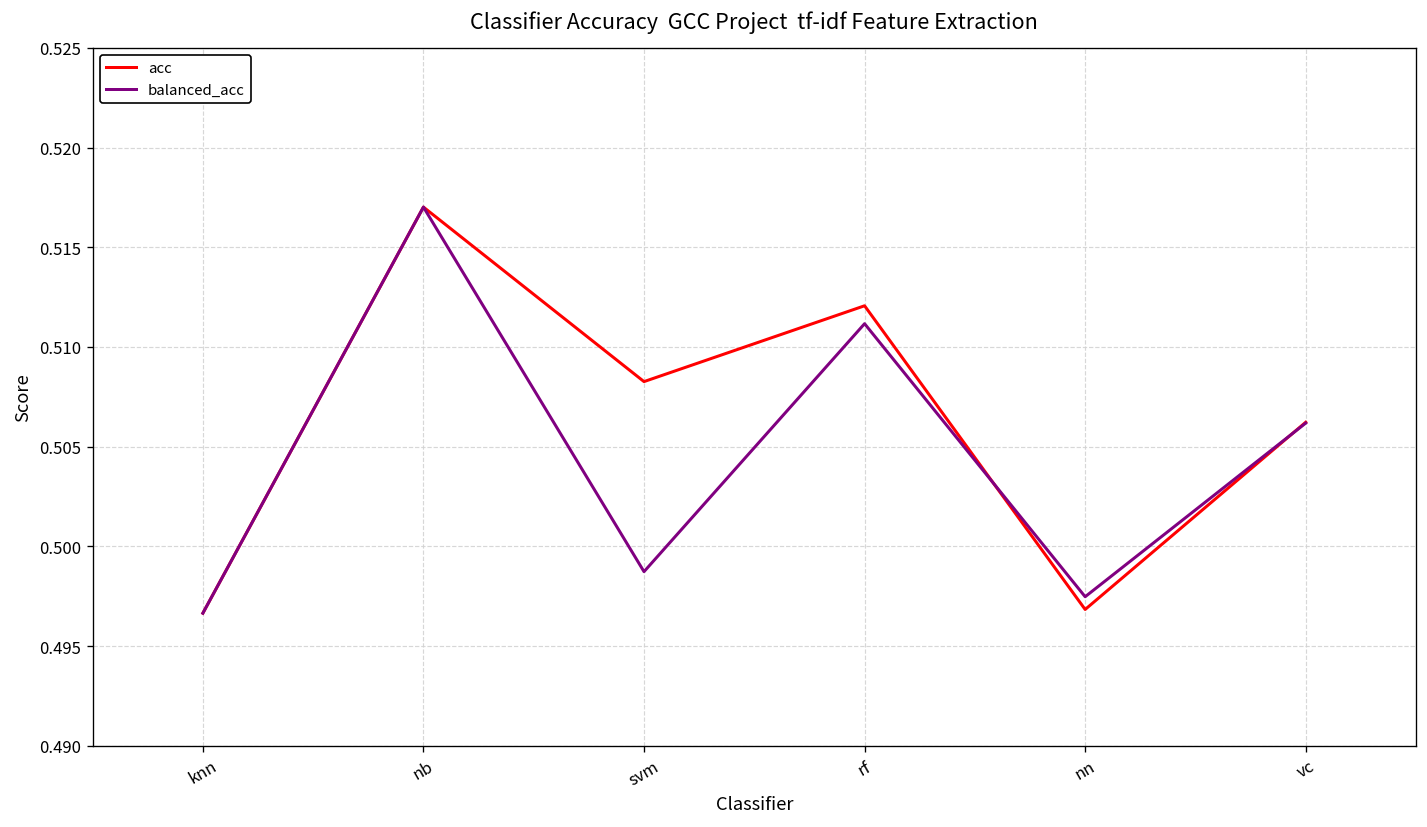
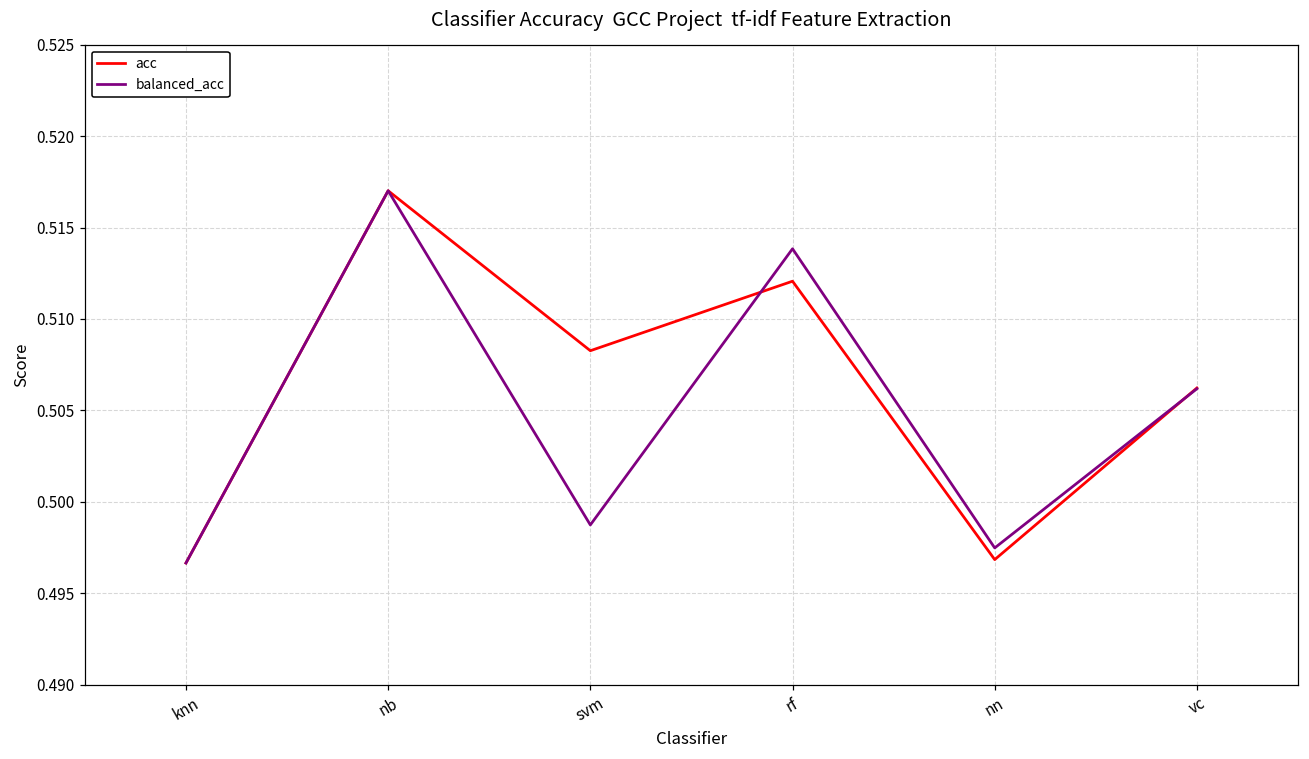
  {
    "acc": {
      "svm": 0.5083,
      "rf": 0.5121,
      "nn": 0.4968
    },
    "balanced_acc": {
      "svm": 0.4987,
-     "rf": 0.5112,
+     "rf": 0.5138,
      "nn": 0.4975
    }
  }
